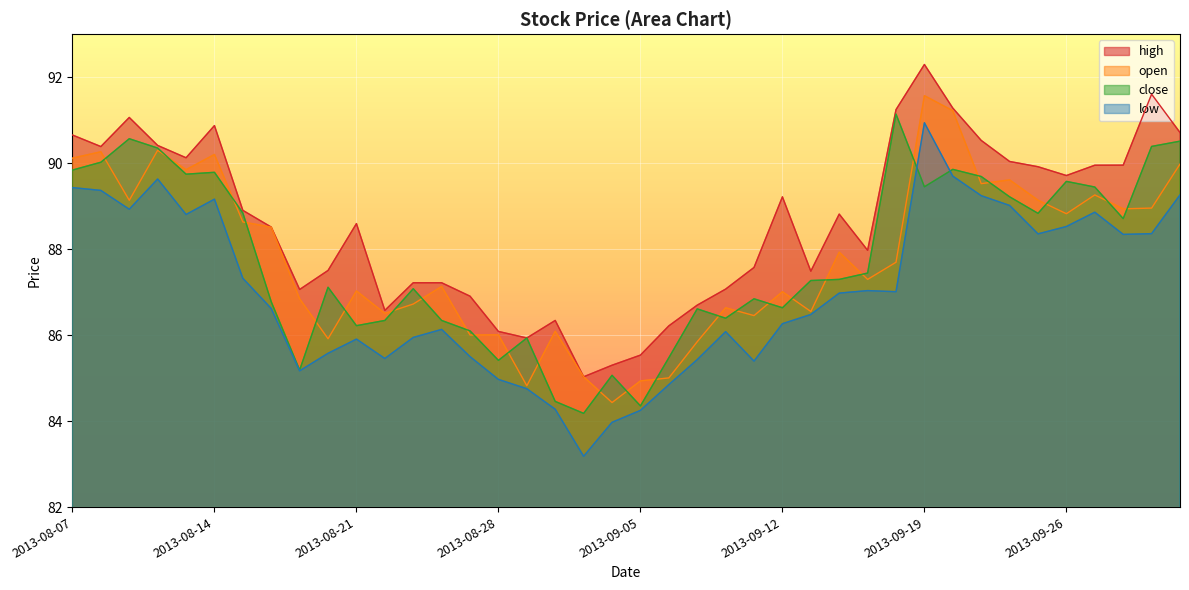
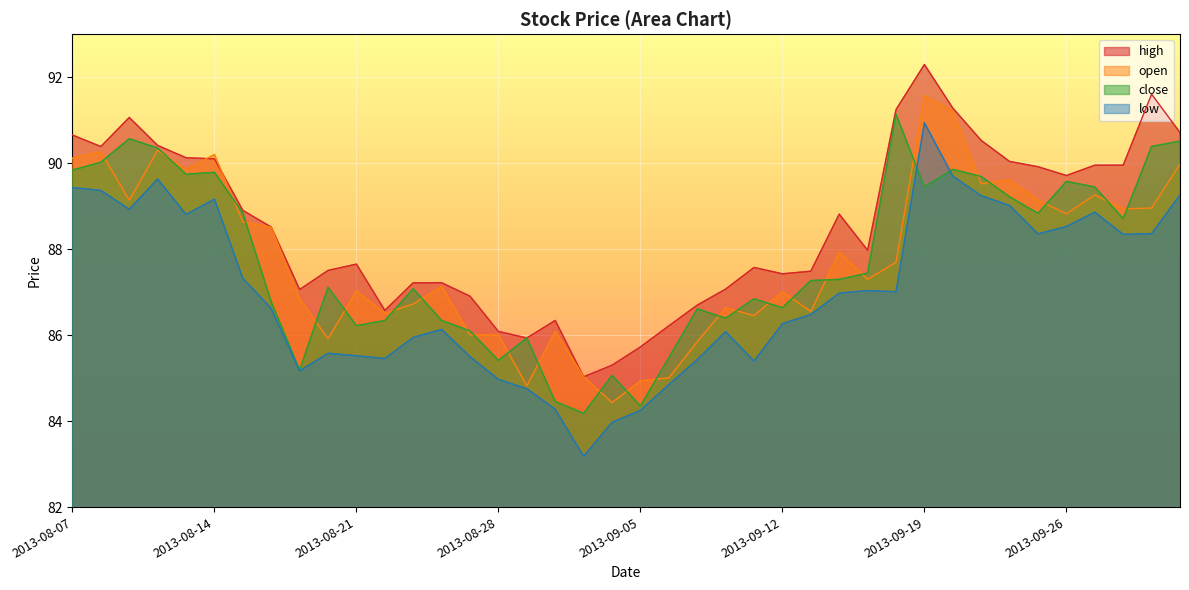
  {
    "high": {
      "2013-08-07": 90.7,
-     "2013-08-14": 90.9,
-     "2013-08-21": 88.6,
+     "2013-08-14": 90.1,
+     "2013-08-21": 87.7,
      "2013-08-28": 86.1,
-     "2013-09-05": 85.5,
-     "2013-09-12": 89.2,
+     "2013-09-05": 85.7,
+     "2013-09-12": 87.4,
      "2013-09-19": 92.3,
      "2013-09-26": 89.7
    },
    "open": {
      "2013-08-07": 90.1,
      "2013-08-14": 90.2,
      "2013-08-21": 87.0,
      "2013-08-28": 86.0,
      "2013-09-05": 84.9,
      "2013-09-12": 87.0,
      "2013-09-19": 91.6,
      "2013-09-26": 88.8
    },
    "close": {
      "2013-08-07": 89.8,
      "2013-08-14": 89.8,
      "2013-08-21": 86.2,
      "2013-08-28": 85.4,
      "2013-09-05": 84.4,
      "2013-09-12": 86.6,
      "2013-09-19": 89.5,
      "2013-09-26": 89.6
    },
    "low": {
      "2013-08-07": 89.4,
      "2013-08-14": 89.2,
-     "2013-08-21": 85.9,
+     "2013-08-21": 85.5,
      "2013-08-28": 85.0,
      "2013-09-05": 84.2,
      "2013-09-12": 86.3,
      "2013-09-19": 90.9,
      "2013-09-26": 88.5
    }
  }
